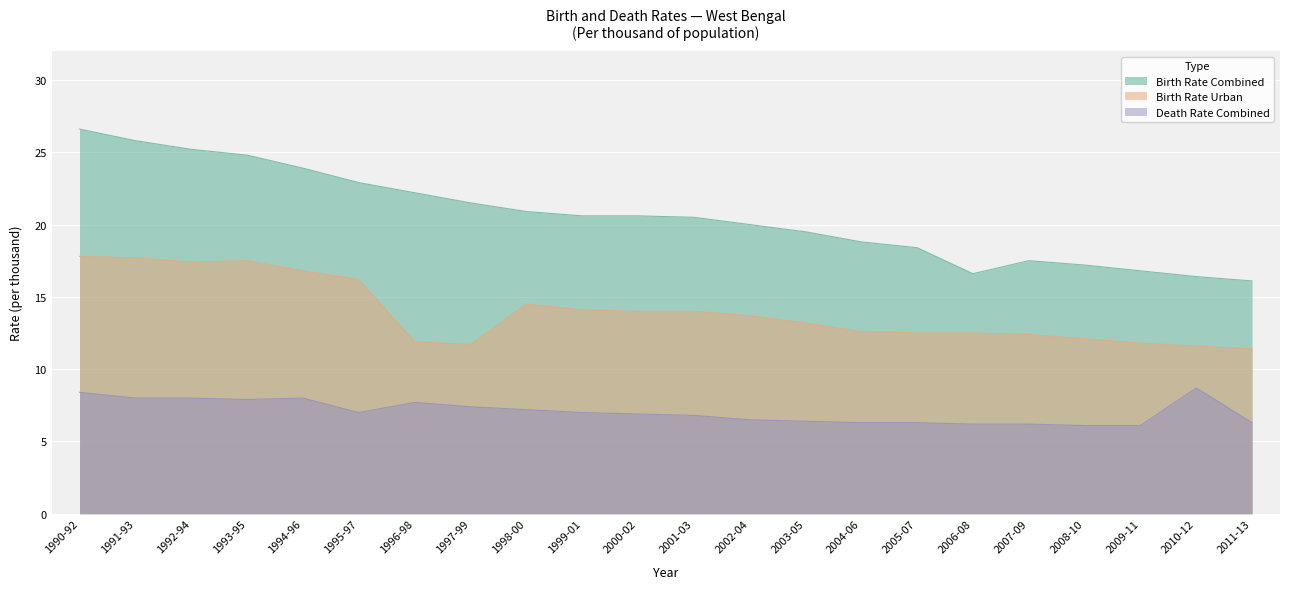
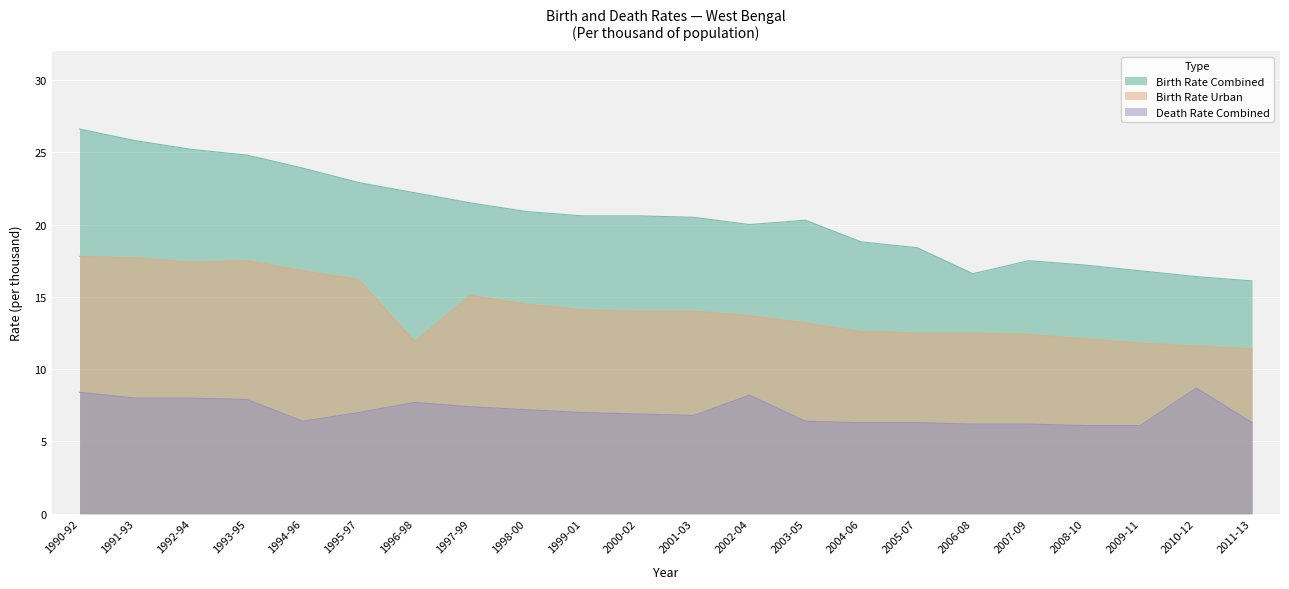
  {
    "Birth Rate Combined": {
      "1990-92": 26.6,
      "1991-93": 25.8,
      "1992-94": 25.2,
      "1993-95": 24.8,
      "1994-96": 23.9,
      "1995-97": 22.9,
      "1996-98": 22.2,
      "1997-99": 21.5,
      "1998-00": 20.9,
      "1999-01": 20.6,
      "2000-02": 20.6,
      "2001-03": 20.5,
      "2002-04": 20.0,
-     "2003-05": 19.5,
+     "2003-05": 20.3,
      "2004-06": 18.8,
      "2005-07": 18.4,
      "2006-08": 16.6,
      "2007-09": 17.5,
      "2008-10": 17.2,
      "2009-11": 16.8,
      "2010-12": 16.4,
      "2011-13": 16.1
    },
    "Birth Rate Urban": {
      "1990-92": 17.8,
      "1991-93": 17.7,
      "1992-94": 17.4,
      "1993-95": 17.5,
      "1994-96": 16.8,
      "1995-97": 16.2,
      "1996-98": 11.9,
-     "1997-99": 11.7,
+     "1997-99": 15.1,
      "1998-00": 14.5,
      "1999-01": 14.1,
      "2000-02": 14.0,
      "2001-03": 14.0,
      "2002-04": 13.7,
      "2003-05": 13.2,
      "2004-06": 12.6,
      "2005-07": 12.5,
      "2006-08": 12.5,
      "2007-09": 12.4,
      "2008-10": 12.1,
      "2009-11": 11.8,
      "2010-12": 11.6,
      "2011-13": 11.4
    },
    "Death Rate Combined": {
      "1990-92": 8.4,
      "1991-93": 8.0,
      "1992-94": 8.0,
      "1993-95": 7.9,
-     "1994-96": 8.0,
+     "1994-96": 6.4,
      "1995-97": 7.0,
      "1996-98": 7.7,
      "1997-99": 7.4,
      "1998-00": 7.2,
      "1999-01": 7.0,
      "2000-02": 6.9,
      "2001-03": 6.8,
-     "2002-04": 6.5,
+     "2002-04": 8.2,
      "2003-05": 6.4,
      "2004-06": 6.3,
      "2005-07": 6.3,
      "2006-08": 6.2,
      "2007-09": 6.2,
      "2008-10": 6.1,
      "2009-11": 6.1,
      "2010-12": 8.7,
      "2011-13": 6.3
    }
  }
